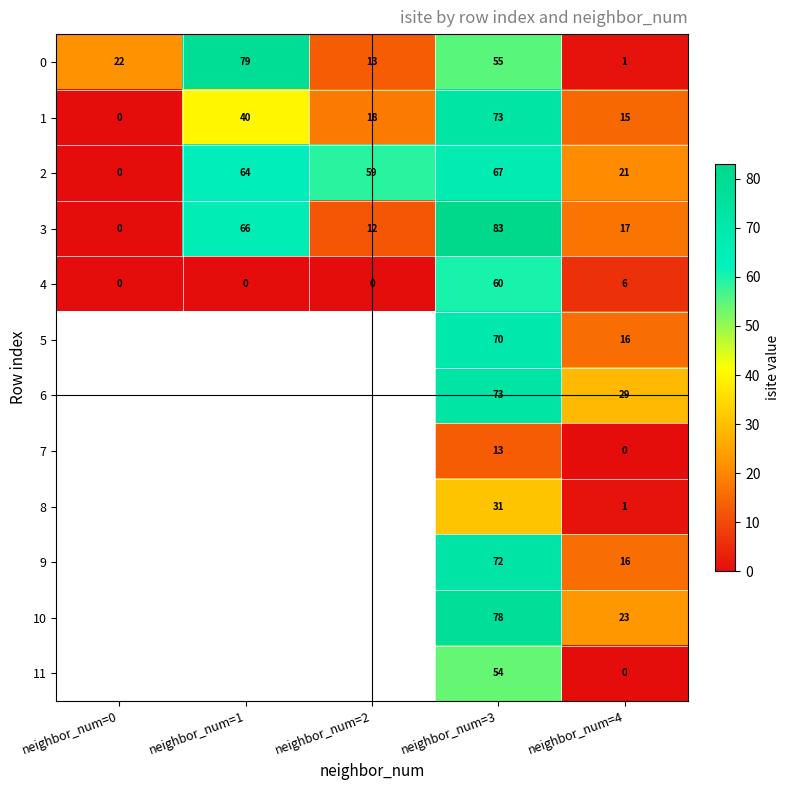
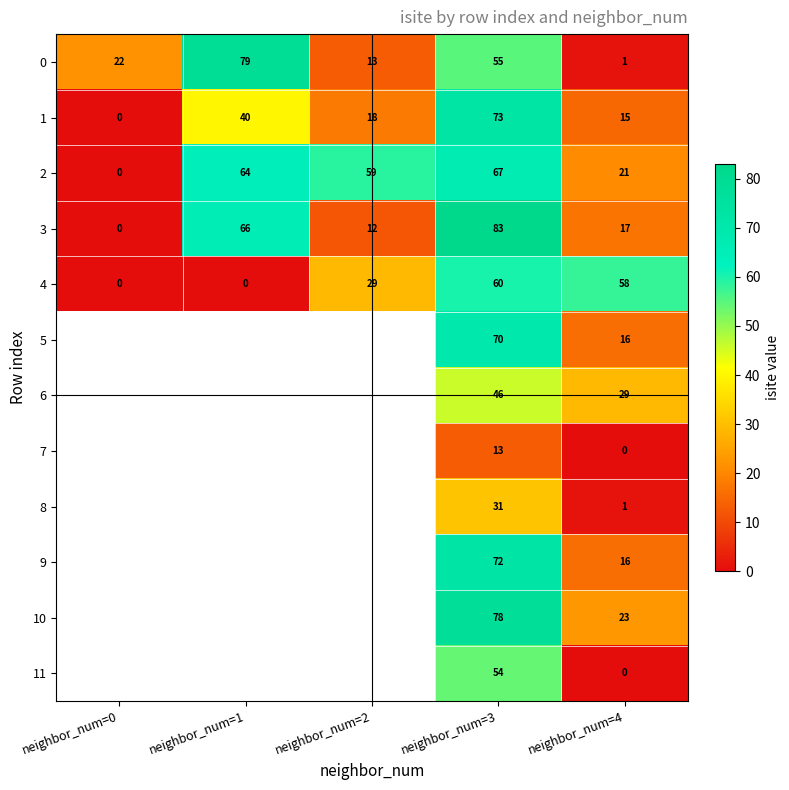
  {
    "0": {
      "neighbor_num=0": 22,
      "neighbor_num=1": 79,
      "neighbor_num=2": 13,
      "neighbor_num=3": 55,
      "neighbor_num=4": 1
    },
    "1": {
      "neighbor_num=0": 0,
      "neighbor_num=1": 40,
      "neighbor_num=2": 18,
      "neighbor_num=3": 73,
      "neighbor_num=4": 15
    },
    "2": {
      "neighbor_num=0": 0,
      "neighbor_num=1": 64,
      "neighbor_num=2": 59,
      "neighbor_num=3": 67,
      "neighbor_num=4": 21
    },
    "3": {
      "neighbor_num=0": 0,
      "neighbor_num=1": 66,
      "neighbor_num=2": 12,
      "neighbor_num=3": 83,
      "neighbor_num=4": 17
    },
    "4": {
      "neighbor_num=0": 0,
      "neighbor_num=1": 0,
-     "neighbor_num=2": 0,
+     "neighbor_num=2": 29,
      "neighbor_num=3": 60,
-     "neighbor_num=4": 6
+     "neighbor_num=4": 58
    },
    "5": {
      "neighbor_num=3": 70,
      "neighbor_num=4": 16
    },
    "6": {
-     "neighbor_num=3": 73,
+     "neighbor_num=3": 46,
      "neighbor_num=4": 29
    },
    "7": {
      "neighbor_num=3": 13,
      "neighbor_num=4": 0
    },
    "8": {
      "neighbor_num=3": 31,
      "neighbor_num=4": 1
    },
    "9": {
      "neighbor_num=3": 72,
      "neighbor_num=4": 16
    },
    "10": {
      "neighbor_num=3": 78,
      "neighbor_num=4": 23
    },
    "11": {
      "neighbor_num=3": 54,
      "neighbor_num=4": 0
    }
  }
